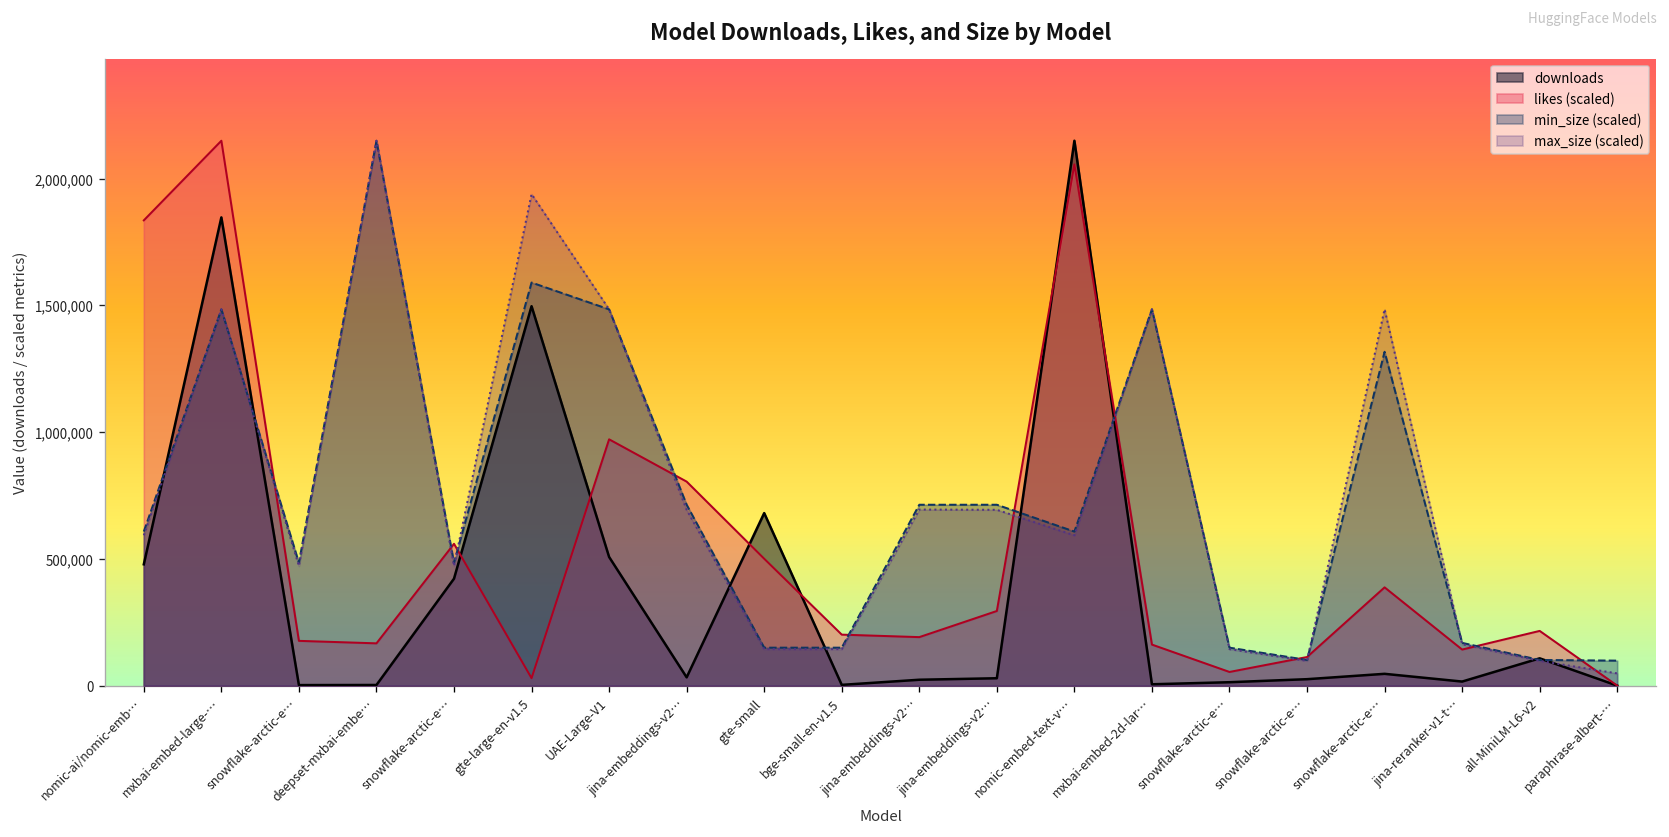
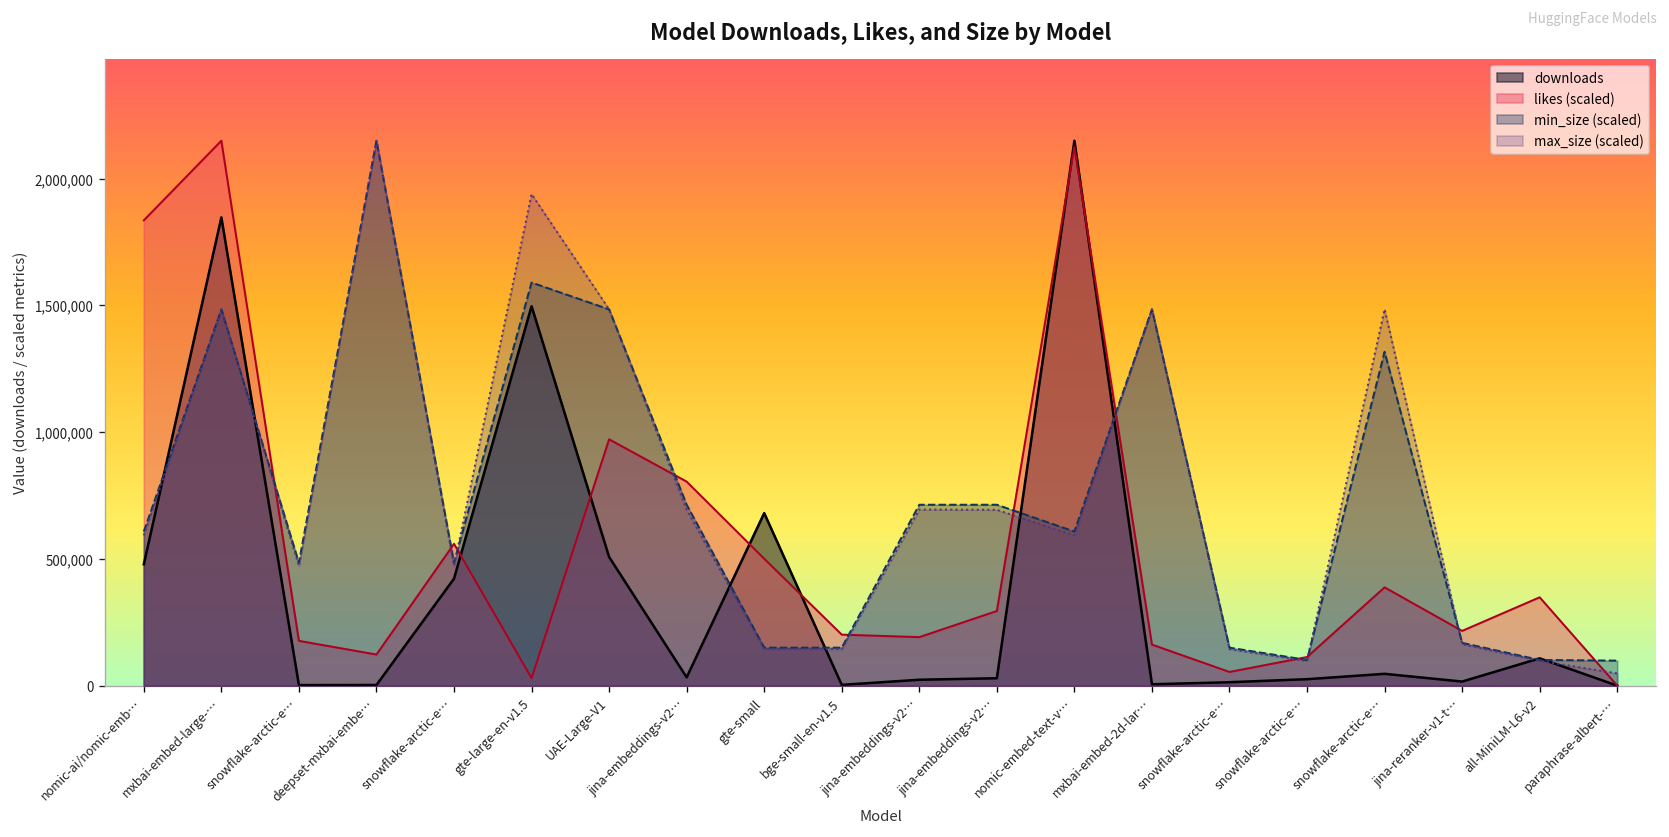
  {
    "likes (scaled)": {
      "nomic-ai/nomic-emb…": "1,840,000",
      "mxbai-embed-large-…": "2,150,000",
-     "deepset-mxbai-embe…": "170,000",
+     "deepset-mxbai-embe…": "120,000",
      "gte-large-en-v1.5": "30,000",
      "UAE-Large-V1": "970,000",
      "gte-small": "500,000",
      "bge-small-en-v1.5": "200,000",
-     "nomic-embed-text-v…": "2,060,000",
+     "nomic-embed-text-v…": "2,130,000",
      "mxbai-embed-2d-lar…": "160,000",
-     "jina-reranker-v1-t…": "140,000",
-     "all-MiniLM-L6-v2": "220,000"
+     "jina-reranker-v1-t…": "220,000",
+     "all-MiniLM-L6-v2": "350,000"
    },
    "max_size (scaled)": {
      "nomic-ai/nomic-emb…": "590,000",
      "gte-large-en-v1.5": "1,940,000",
      "nomic-embed-text-v…": "590,000",
      "paraphrase-albert-…": "50,000"
    }
  }
